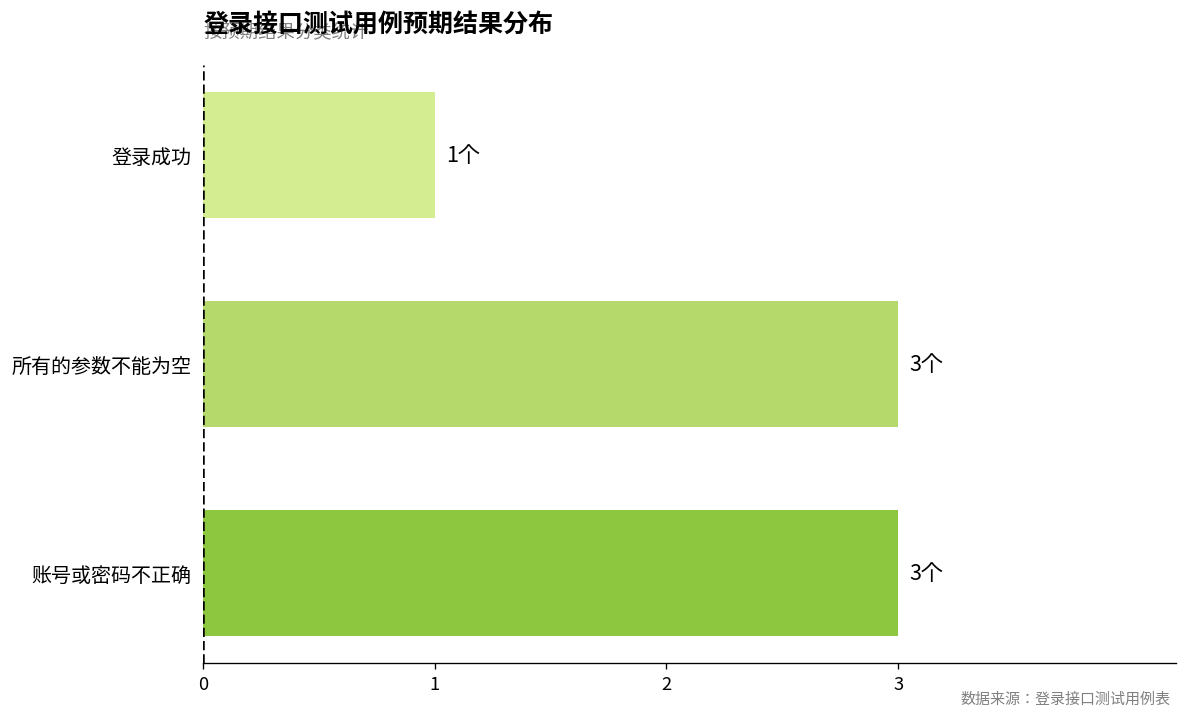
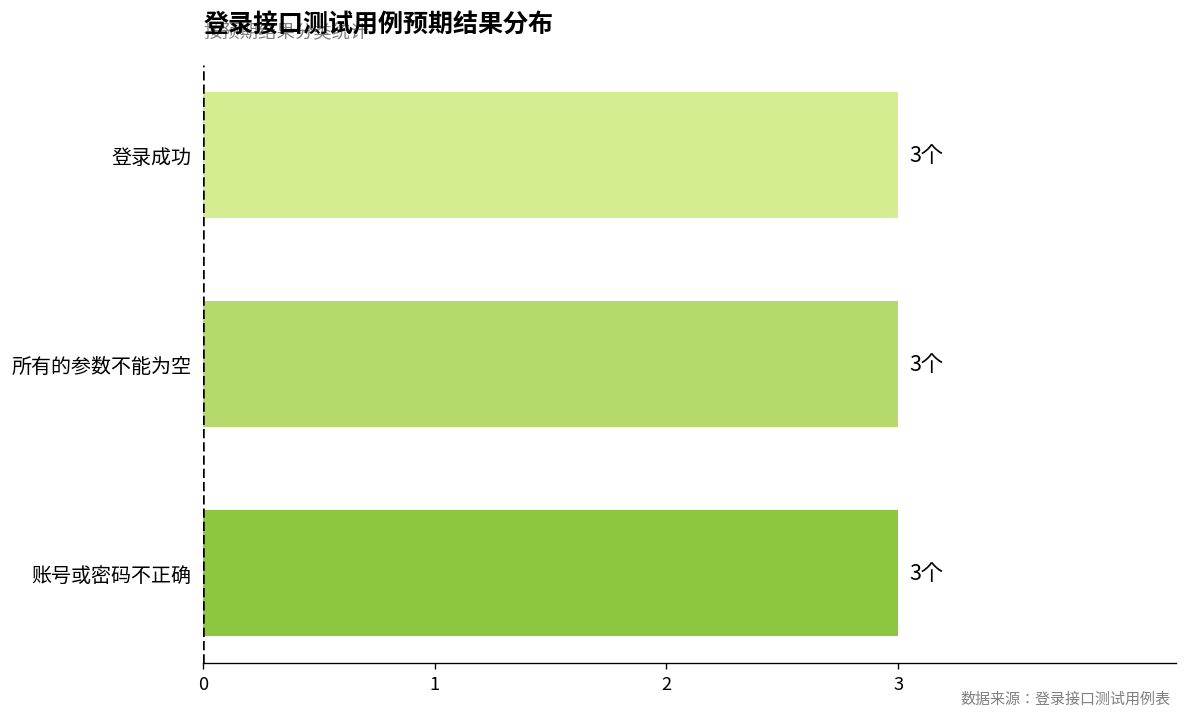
  {
-   "登录成功": "1个",
+   "登录成功": "3个",
    "所有的参数不能为空": "3个",
    "账号或密码不正确": "3个"
  }
